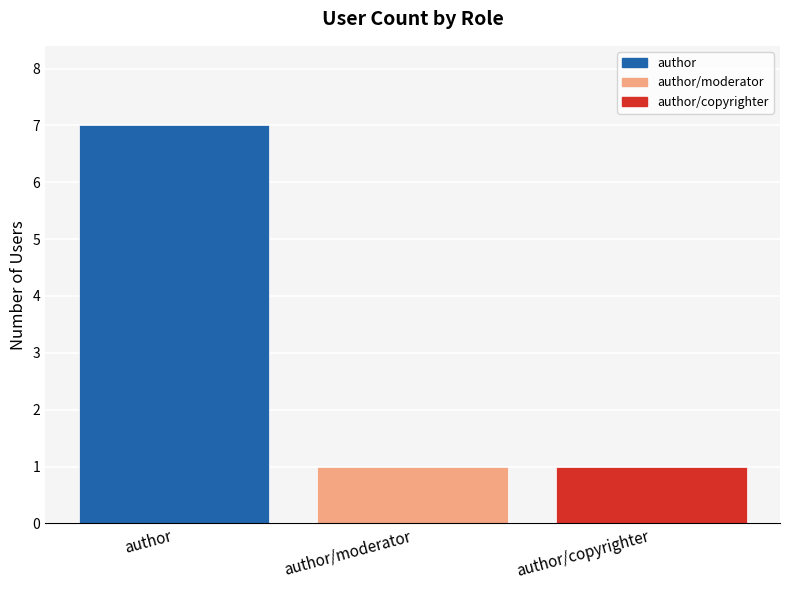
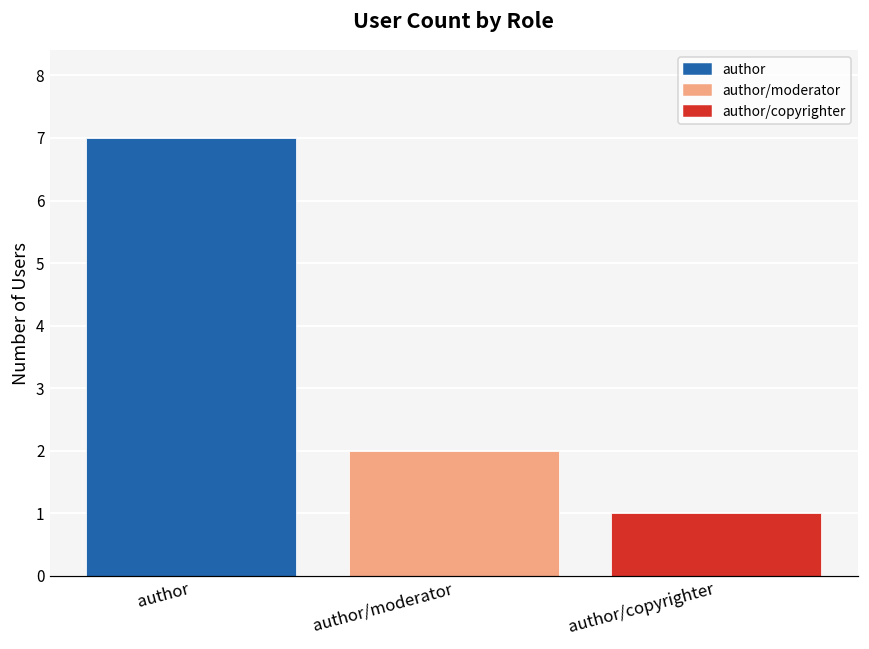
  {
    "author": 7,
-   "author/moderator": 1,
+   "author/moderator": 2,
    "author/copyrighter": 1
  }
